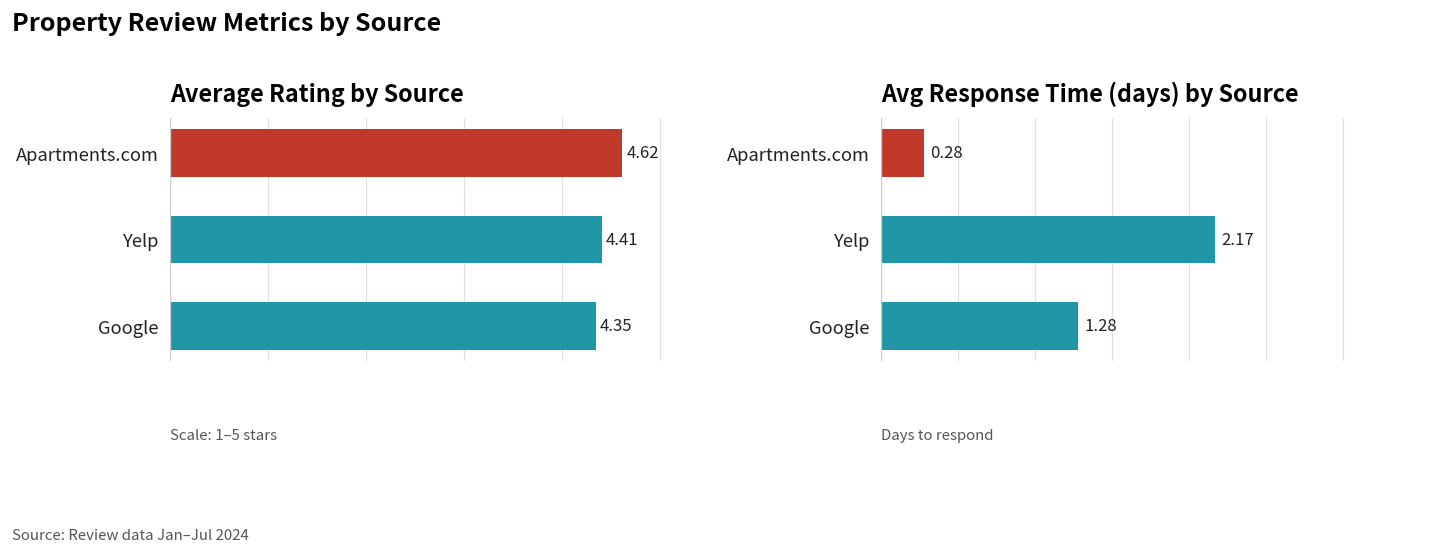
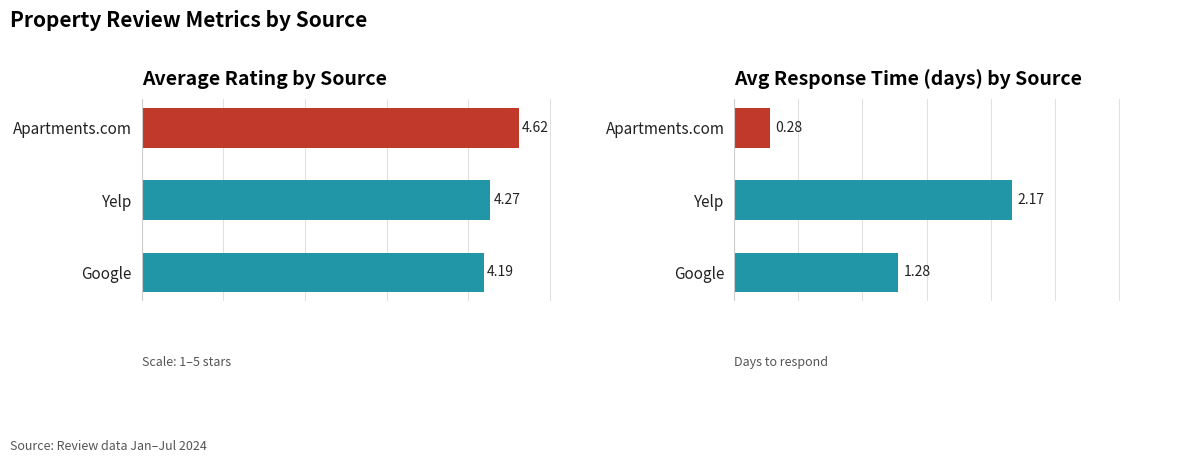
  {
    "Average Rating by Source": {
      "Apartments.com": 4.62,
-     "Yelp": 4.41,
-     "Google": 4.35
+     "Yelp": 4.27,
+     "Google": 4.19
    },
    "Avg Response Time (days) by Source": {
      "Apartments.com": 0.28,
      "Yelp": 2.17,
      "Google": 1.28
    }
  }
